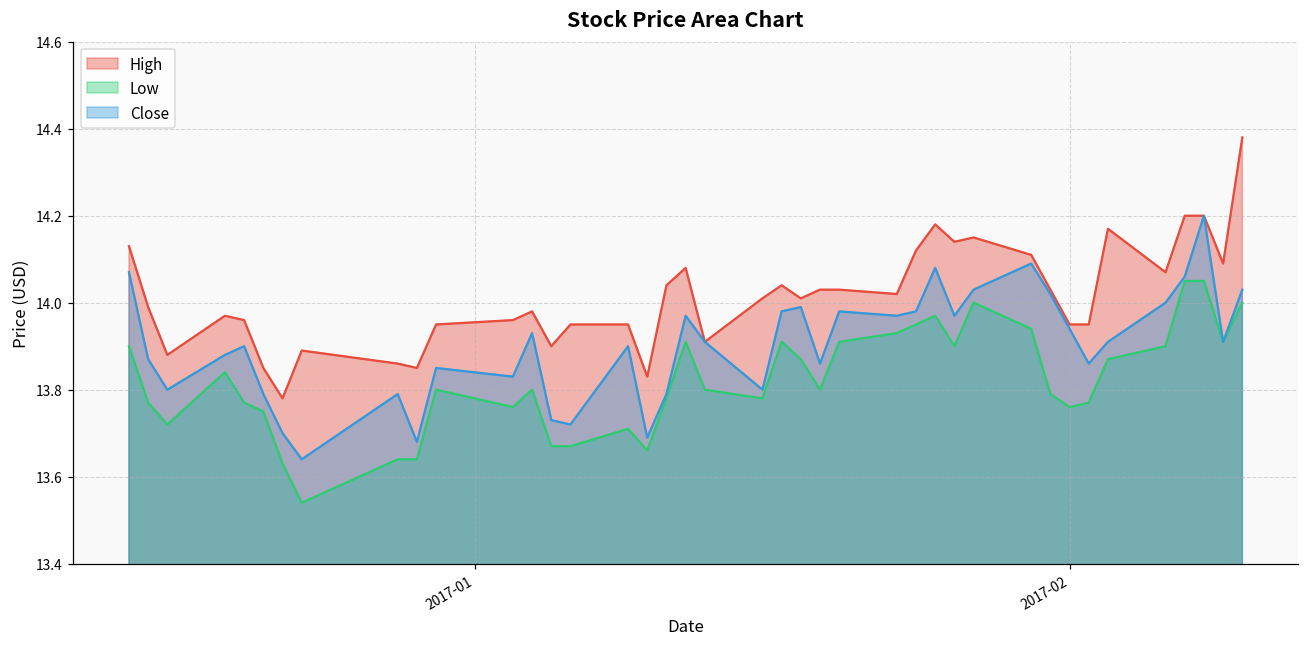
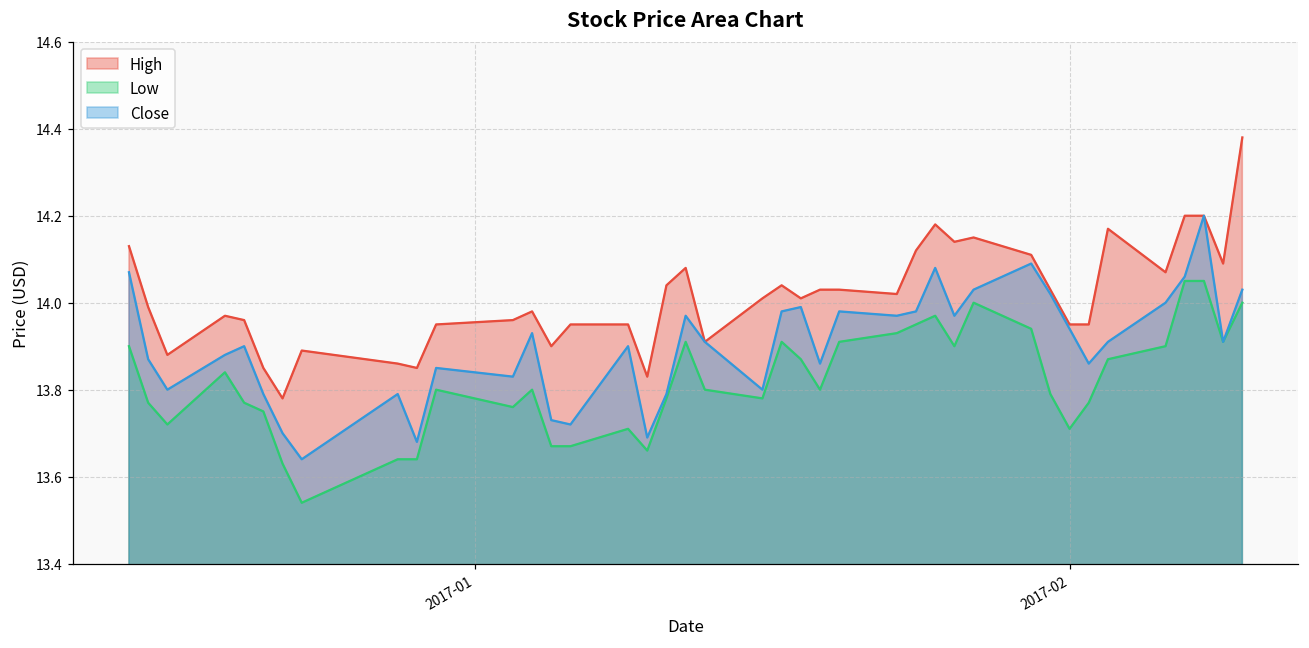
  {
    "High": {
      "2017-02": 13.95
    },
    "Low": {
-     "2017-02": 13.76
+     "2017-02": 13.71
    },
    "Close": {
      "2017-02": 13.94
    }
  }
